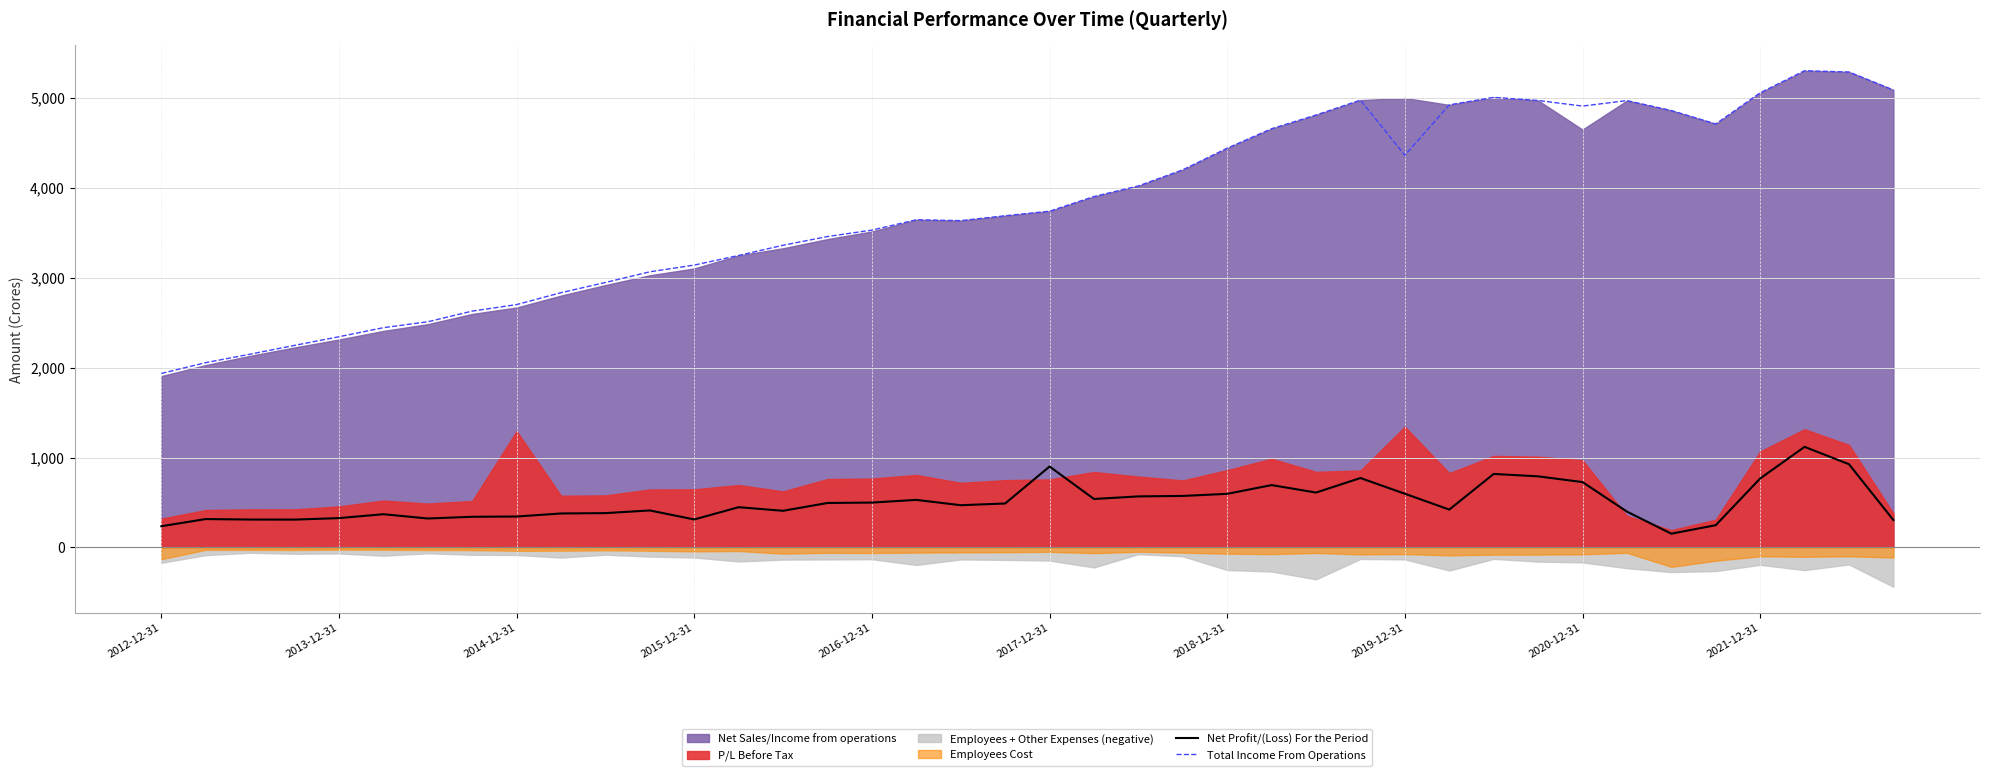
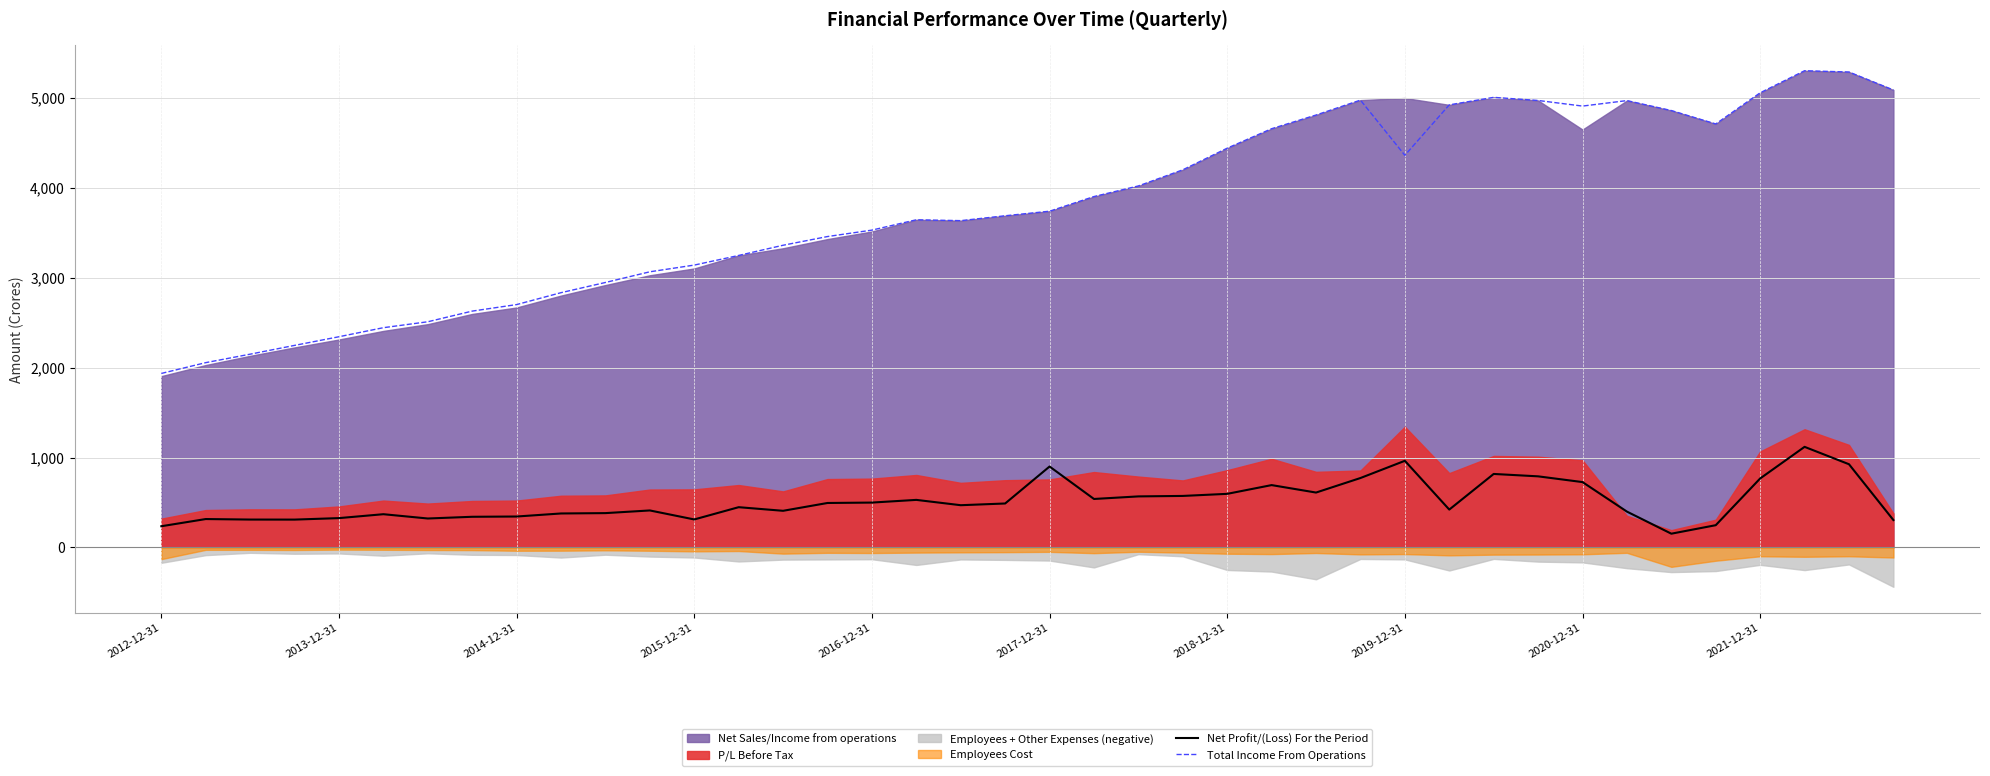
  {
    "Net Profit/(Loss) For the Period": {
      "2012-12-31": "200",
      "2013-12-31": "300",
      "2014-12-31": "300",
      "2015-12-31": "300",
      "2016-12-31": "500",
      "2017-12-31": "900",
      "2018-12-31": "600",
-     "2019-12-31": "600",
+     "2019-12-31": "1,000",
      "2020-12-31": "700",
      "2021-12-31": "800"
    },
    "Net Sales/Income from operations": {
      "2012-12-31": "1,900",
      "2013-12-31": "2,300",
      "2014-12-31": "2,700",
      "2015-12-31": "3,100",
      "2019-12-31": "5,000",
      "2020-12-31": "4,600"
    },
    "Total Income From Operations": {
      "2012-12-31": "1,900",
      "2013-12-31": "2,300",
      "2014-12-31": "2,700",
      "2015-12-31": "3,100",
      "2019-12-31": "4,400",
      "2020-12-31": "4,900"
    },
    "P/L Before Tax": {
      "2012-12-31": "300",
      "2013-12-31": "500",
-     "2014-12-31": "1,300",
+     "2014-12-31": "500",
      "2015-12-31": "600",
      "2016-12-31": "800",
      "2017-12-31": "800",
      "2018-12-31": "900",
      "2019-12-31": "1,300",
      "2020-12-31": "1,000",
      "2021-12-31": "1,100"
    }
  }
